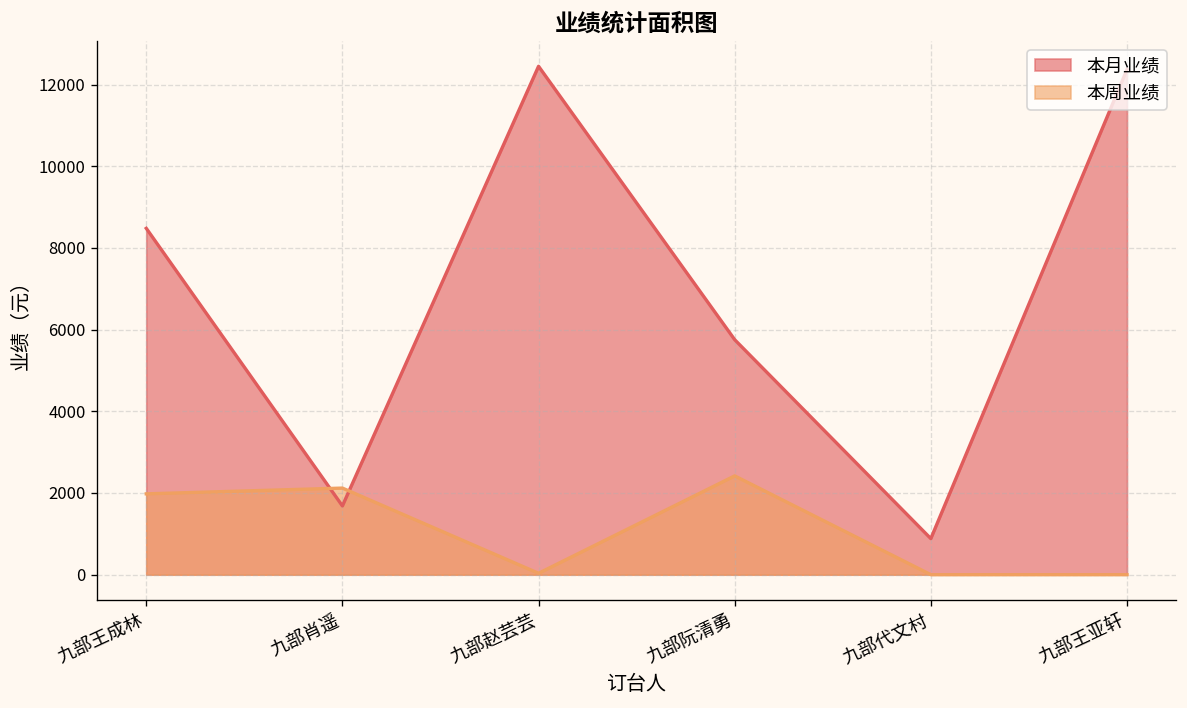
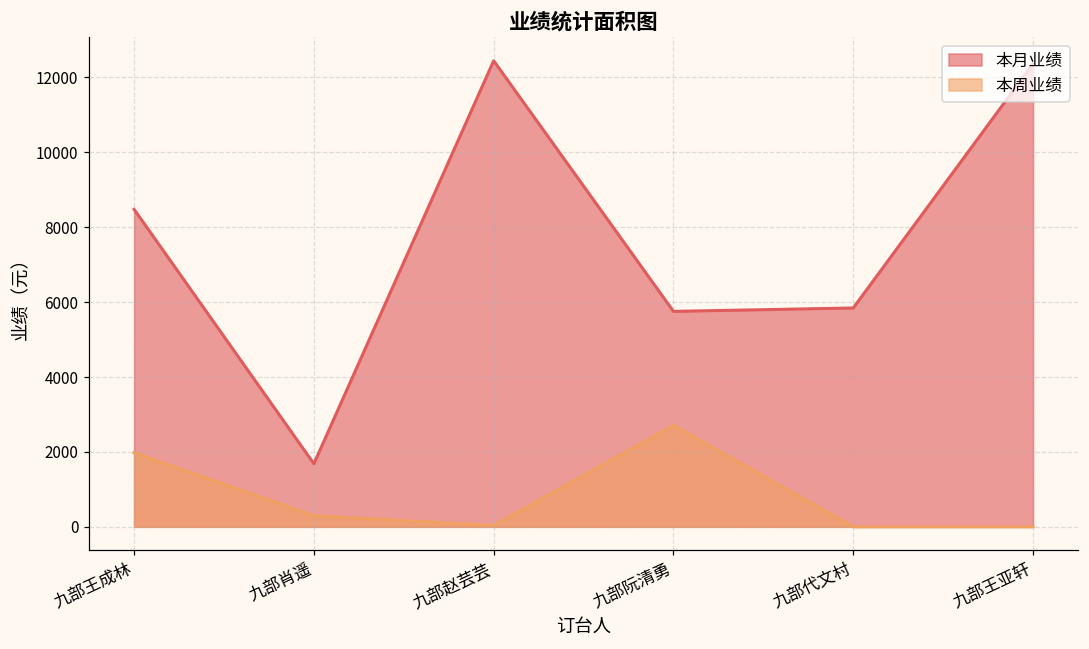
  {
    "本月业绩": {
      "九部王成林": 8500,
      "九部肖遥": 1700,
      "九部赵芸芸": 12400,
      "九部阮清勇": 5800,
-     "九部代文村": 900
+     "九部代文村": 5800
    },
    "本周业绩": {
      "九部王成林": 2000,
-     "九部肖遥": 2100,
+     "九部肖遥": 300,
      "九部赵芸芸": 0,
-     "九部阮清勇": 2400,
+     "九部阮清勇": 2700,
      "九部代文村": 0,
      "九部王亚轩": 0
    }
  }
